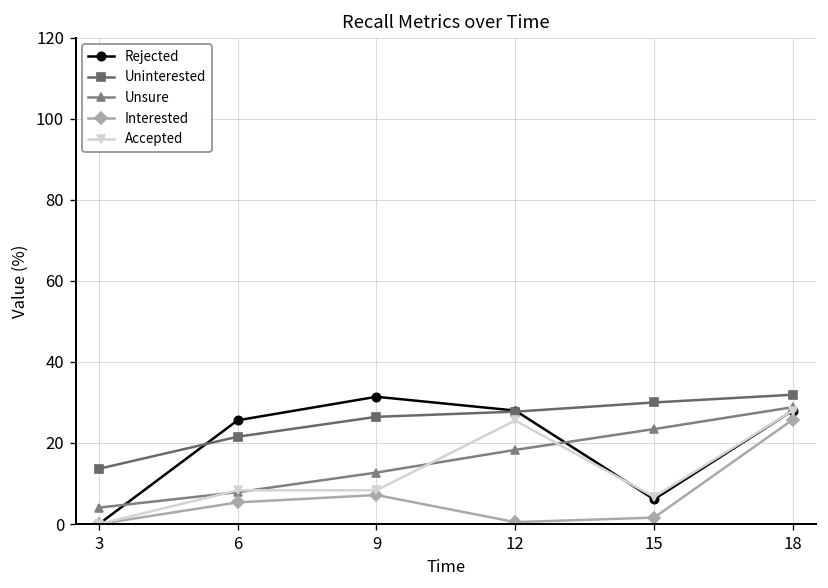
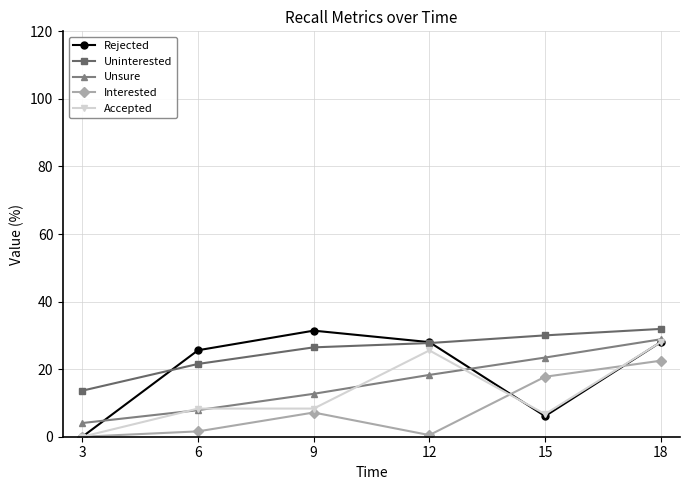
  {
    "Rejected": {
      "6": 26,
      "9": 31
    },
    "Interested": {
-     "6": 5,
+     "6": 2,
      "9": 7,
      "12": 0,
-     "15": 2,
-     "18": 26
+     "15": 18,
+     "18": 23
    },
    "Accepted": {
      "9": 8,
      "12": 26
    }
  }
